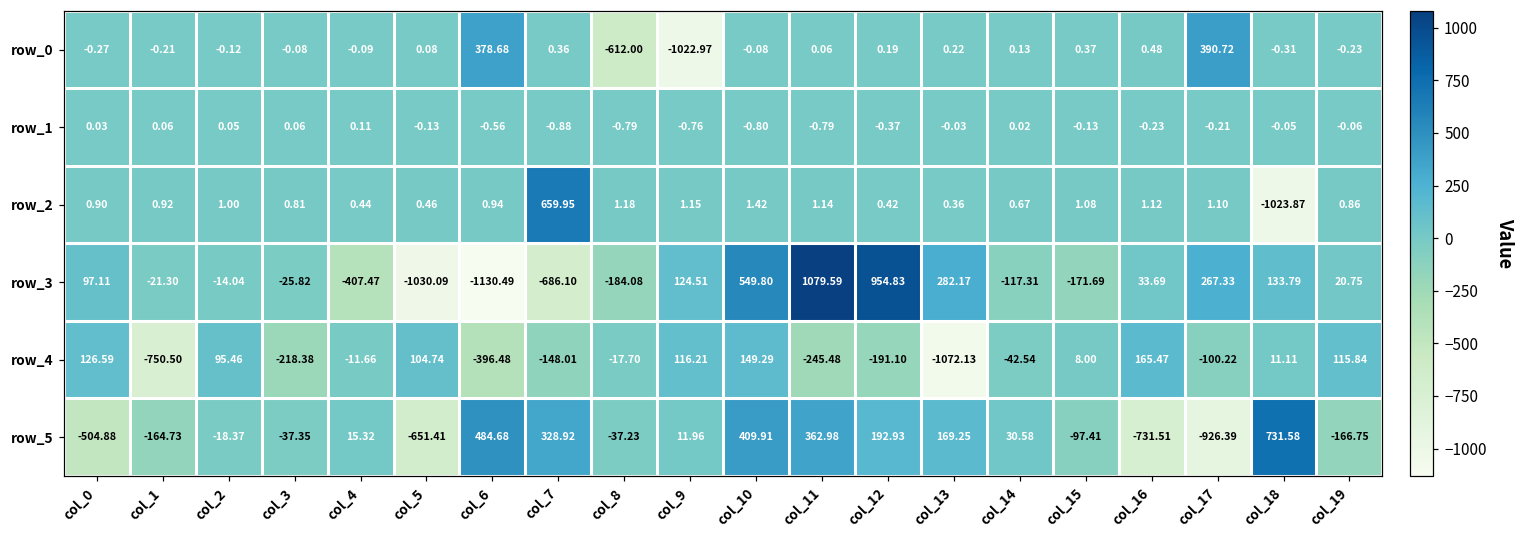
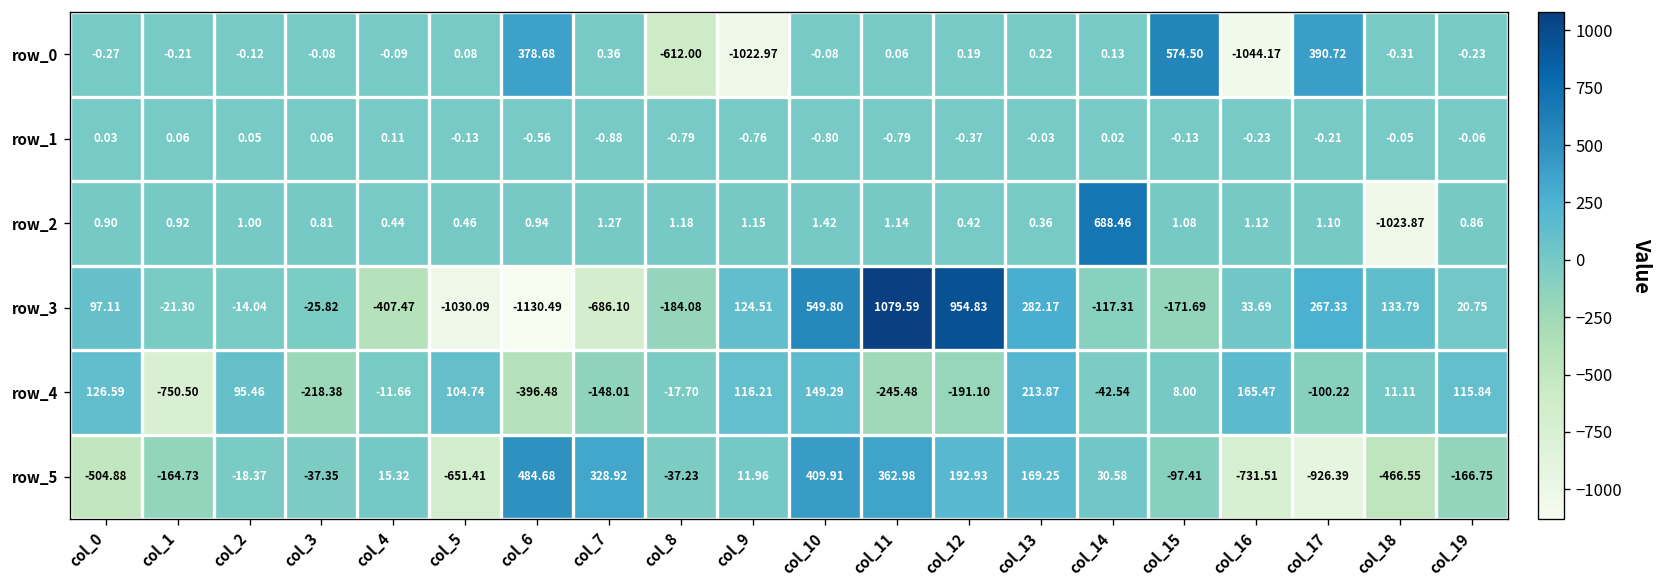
  {
    "row_0": {
      "col_0": -0.27,
      "col_1": -0.21,
      "col_2": -0.12,
      "col_3": -0.08,
      "col_4": -0.09,
      "col_5": 0.08,
      "col_6": 378.68,
      "col_7": 0.36,
      "col_8": -612.00,
      "col_9": -1022.97,
      "col_10": -0.08,
      "col_11": 0.06,
      "col_12": 0.19,
      "col_13": 0.22,
      "col_14": 0.13,
-     "col_15": 0.37,
-     "col_16": 0.48,
+     "col_15": 574.50,
+     "col_16": -1044.17,
      "col_17": 390.72,
      "col_18": -0.31,
      "col_19": -0.23
    },
    "row_1": {
      "col_0": 0.03,
      "col_1": 0.06,
      "col_2": 0.05,
      "col_3": 0.06,
      "col_4": 0.11,
      "col_5": -0.13,
      "col_6": -0.56,
      "col_7": -0.88,
      "col_8": -0.79,
      "col_9": -0.76,
      "col_10": -0.80,
      "col_11": -0.79,
      "col_12": -0.37,
      "col_13": -0.03,
      "col_14": 0.02,
      "col_15": -0.13,
      "col_16": -0.23,
      "col_17": -0.21,
      "col_18": -0.05,
      "col_19": -0.06
    },
    "row_2": {
      "col_0": 0.90,
      "col_1": 0.92,
      "col_2": 1.00,
      "col_3": 0.81,
      "col_4": 0.44,
      "col_5": 0.46,
      "col_6": 0.94,
-     "col_7": 659.95,
+     "col_7": 1.27,
      "col_8": 1.18,
      "col_9": 1.15,
      "col_10": 1.42,
      "col_11": 1.14,
      "col_12": 0.42,
      "col_13": 0.36,
-     "col_14": 0.67,
+     "col_14": 688.46,
      "col_15": 1.08,
      "col_16": 1.12,
      "col_17": 1.10,
      "col_18": -1023.87,
      "col_19": 0.86
    },
    "row_3": {
      "col_0": 97.11,
      "col_1": -21.30,
      "col_2": -14.04,
      "col_3": -25.82,
      "col_4": -407.47,
      "col_5": -1030.09,
      "col_6": -1130.49,
      "col_7": -686.10,
      "col_8": -184.08,
      "col_9": 124.51,
      "col_10": 549.80,
      "col_11": 1079.59,
      "col_12": 954.83,
      "col_13": 282.17,
      "col_14": -117.31,
      "col_15": -171.69,
      "col_16": 33.69,
      "col_17": 267.33,
      "col_18": 133.79,
      "col_19": 20.75
    },
    "row_4": {
      "col_0": 126.59,
      "col_1": -750.50,
      "col_2": 95.46,
      "col_3": -218.38,
      "col_4": -11.66,
      "col_5": 104.74,
      "col_6": -396.48,
      "col_7": -148.01,
      "col_8": -17.70,
      "col_9": 116.21,
      "col_10": 149.29,
      "col_11": -245.48,
      "col_12": -191.10,
-     "col_13": -1072.13,
+     "col_13": 213.87,
      "col_14": -42.54,
      "col_15": 8.00,
      "col_16": 165.47,
      "col_17": -100.22,
      "col_18": 11.11,
      "col_19": 115.84
    },
    "row_5": {
      "col_0": -504.88,
      "col_1": -164.73,
      "col_2": -18.37,
      "col_3": -37.35,
      "col_4": 15.32,
      "col_5": -651.41,
      "col_6": 484.68,
      "col_7": 328.92,
      "col_8": -37.23,
      "col_9": 11.96,
      "col_10": 409.91,
      "col_11": 362.98,
      "col_12": 192.93,
      "col_13": 169.25,
      "col_14": 30.58,
      "col_15": -97.41,
      "col_16": -731.51,
      "col_17": -926.39,
-     "col_18": 731.58,
+     "col_18": -466.55,
      "col_19": -166.75
    }
  }
